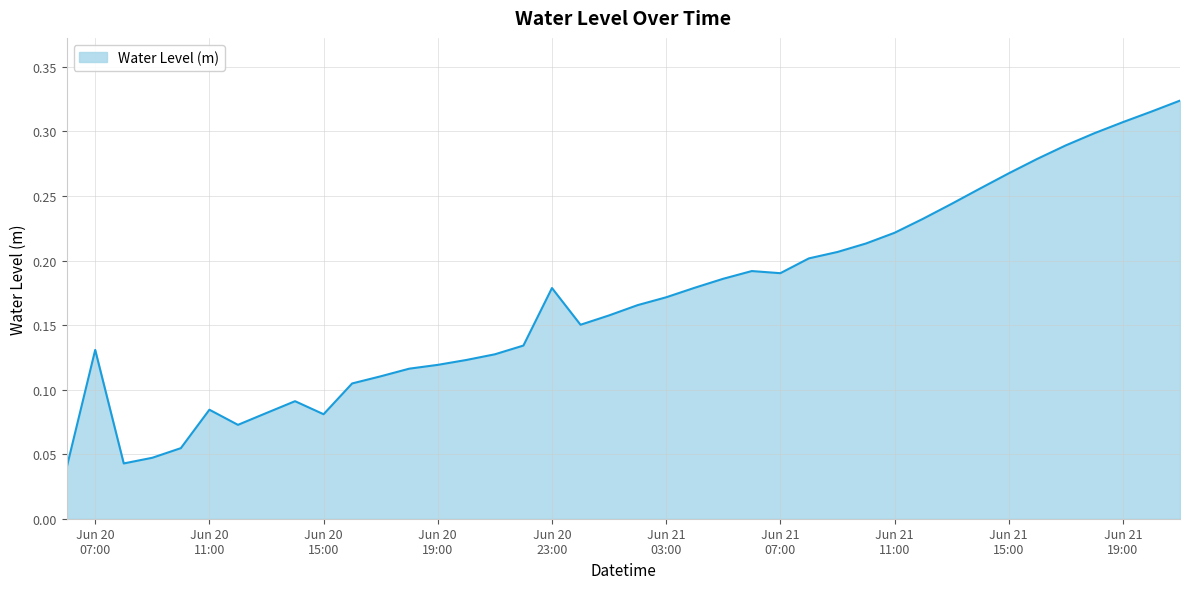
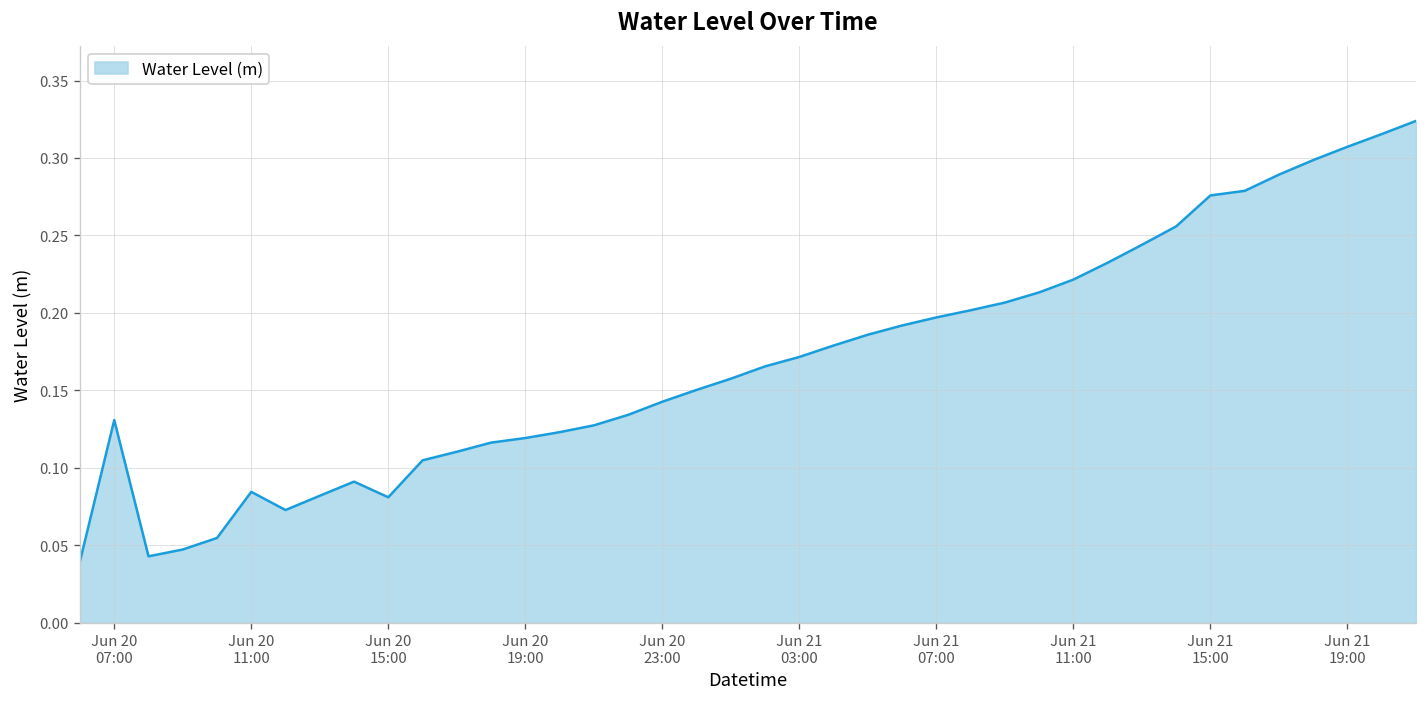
  {
    "Jun 20 07:00": 0.131,
    "Jun 20 11:00": 0.084,
    "Jun 20 15:00": 0.081,
    "Jun 20 19:00": 0.119,
-   "Jun 20 23:00": 0.179,
+   "Jun 20 23:00": 0.143,
    "Jun 21 03:00": 0.172,
-   "Jun 21 07:00": 0.190,
+   "Jun 21 07:00": 0.197,
    "Jun 21 11:00": 0.221,
-   "Jun 21 15:00": 0.268,
+   "Jun 21 15:00": 0.276,
    "Jun 21 19:00": 0.307
  }
